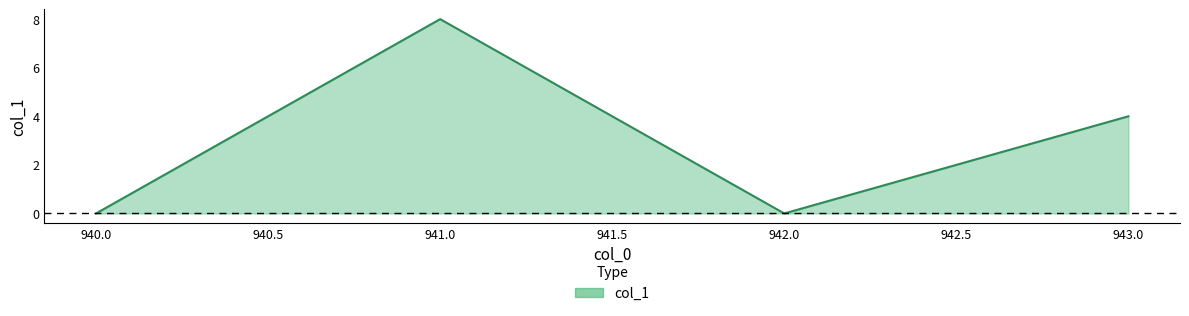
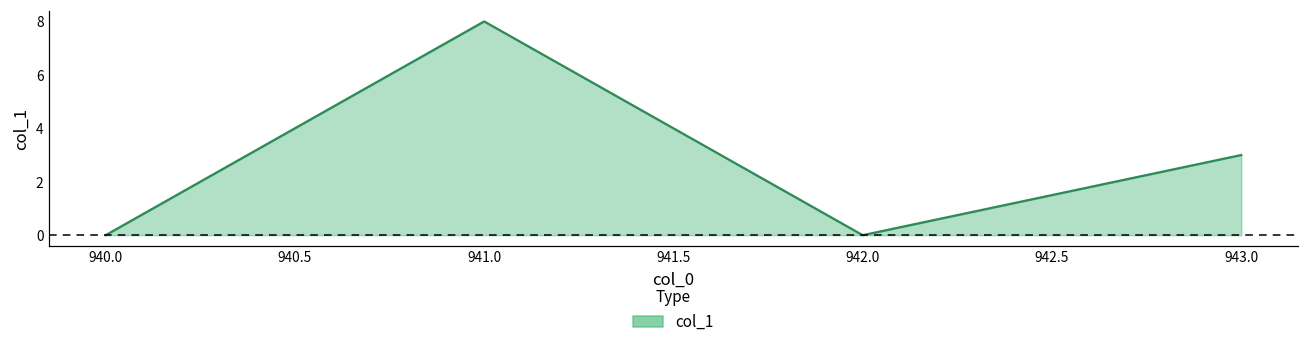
  {
    "940.0": 0,
    "941.0": 8,
    "942.0": 0,
-   "943.0": 4
+   "943.0": 3
  }
